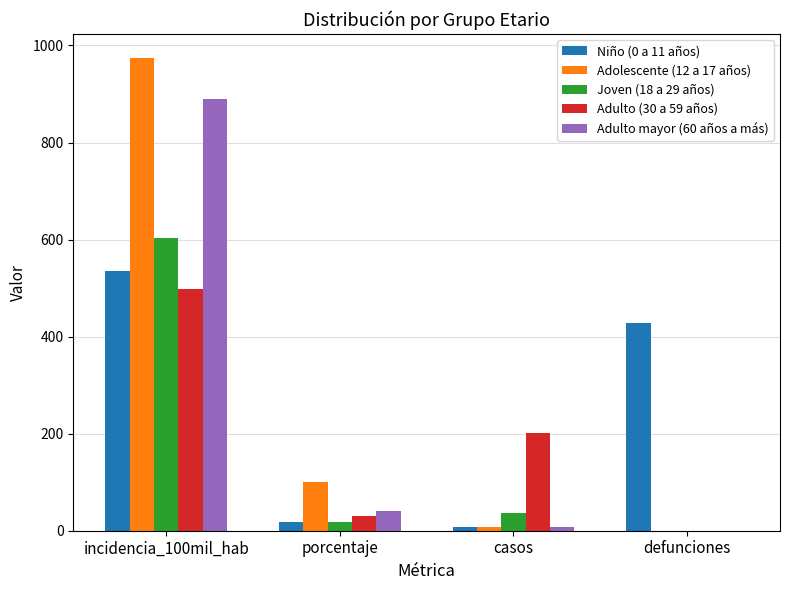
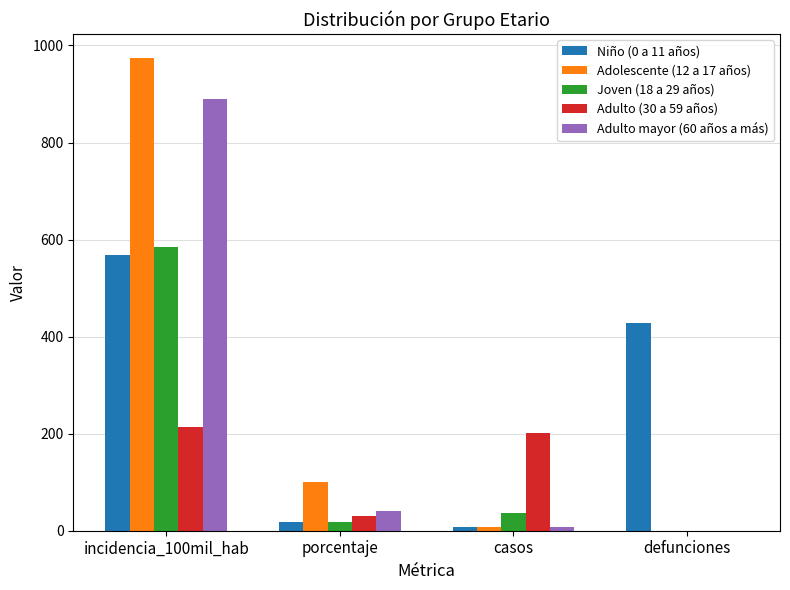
  {
    "Niño (0 a 11 años)": {
-     "incidencia_100mil_hab": 540,
+     "incidencia_100mil_hab": 570,
      "porcentaje": 20,
      "casos": 10,
      "defunciones": 430
    },
    "Adolescente (12 a 17 años)": {
      "incidencia_100mil_hab": 970,
      "porcentaje": 100,
      "casos": 10,
      "defunciones": 0
    },
    "Joven (18 a 29 años)": {
-     "incidencia_100mil_hab": 600,
+     "incidencia_100mil_hab": 590,
      "porcentaje": 20,
      "casos": 40,
      "defunciones": 0
    },
    "Adulto (30 a 59 años)": {
-     "incidencia_100mil_hab": 500,
+     "incidencia_100mil_hab": 210,
      "porcentaje": 30,
      "casos": 200,
      "defunciones": 0
    },
    "Adulto mayor (60 años a más)": {
      "incidencia_100mil_hab": 890,
      "porcentaje": 40,
      "casos": 10,
      "defunciones": 0
    }
  }
